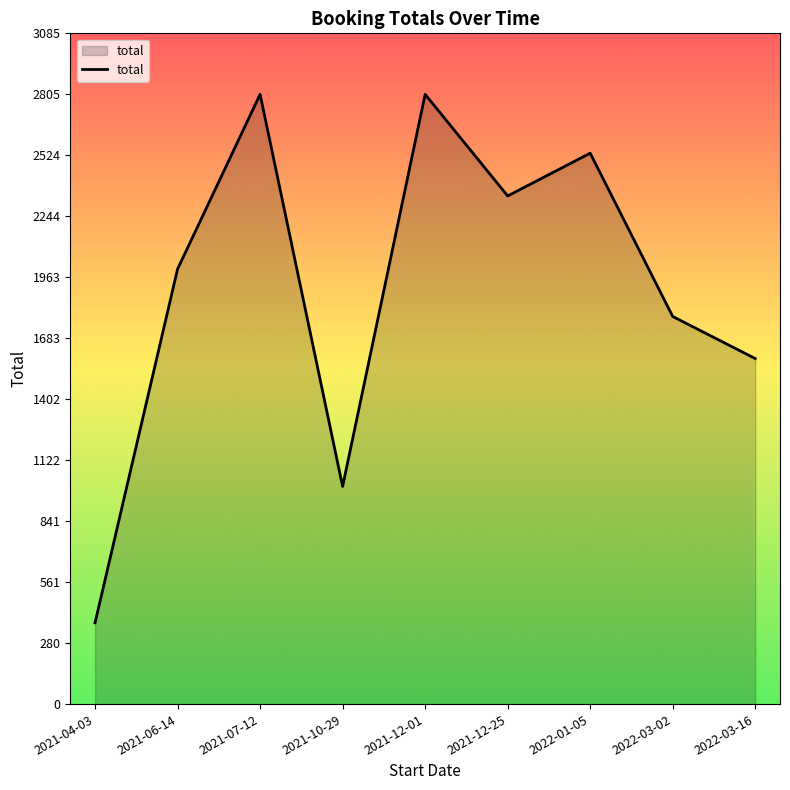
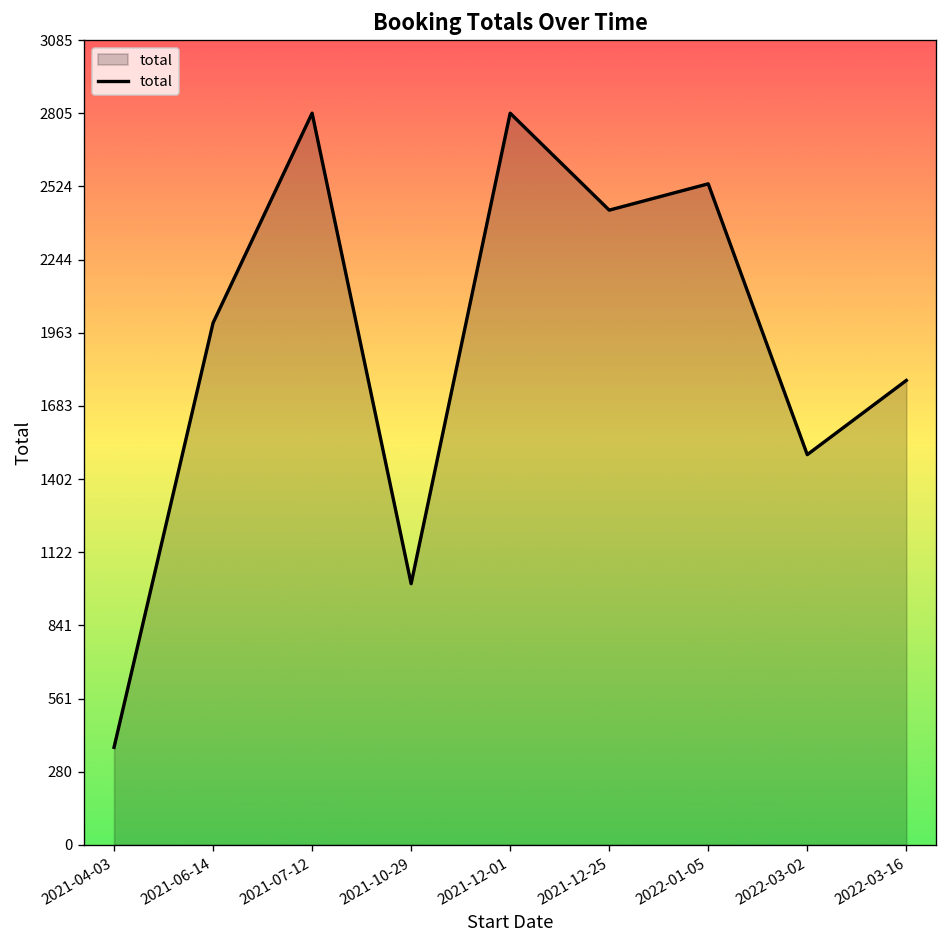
  {
    "2021-04-03": 370,
    "2021-06-14": 2000,
    "2021-07-12": 2810,
    "2021-10-29": 1000,
    "2021-12-01": 2810,
-   "2021-12-25": 2340,
+   "2021-12-25": 2430,
    "2022-01-05": 2530,
-   "2022-03-02": 1780,
-   "2022-03-16": 1590
+   "2022-03-02": 1500,
+   "2022-03-16": 1780
  }
